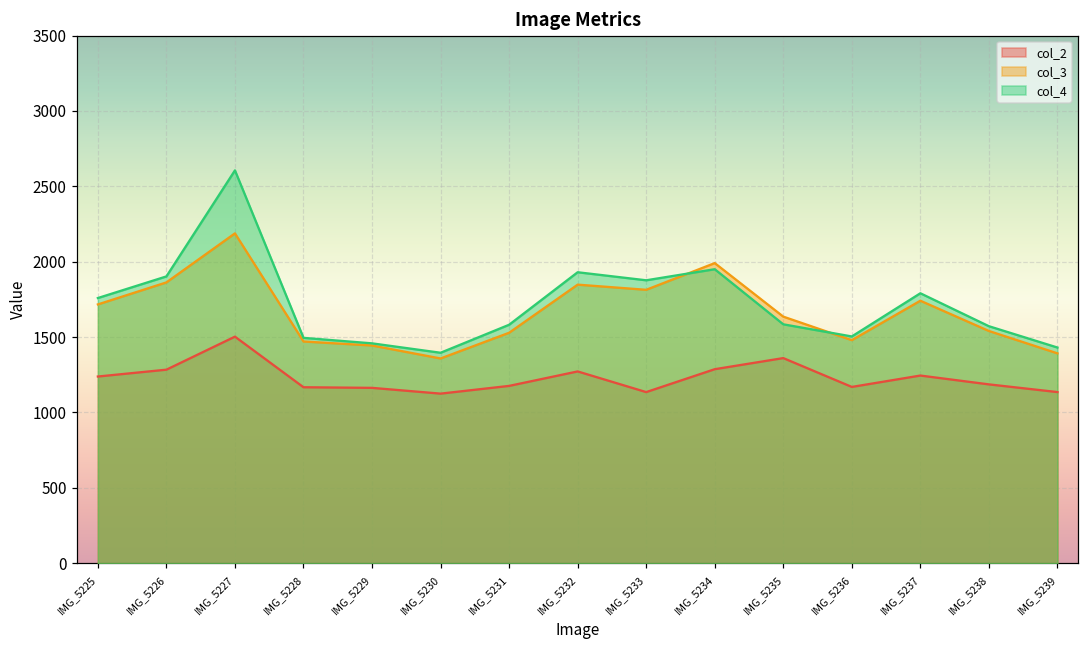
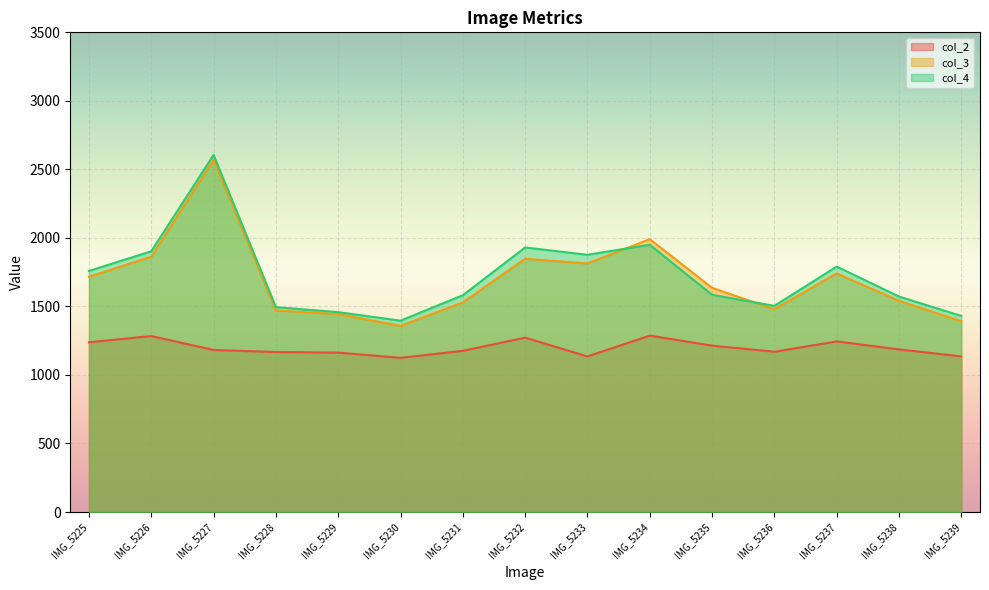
  {
    "col_2": {
      "IMG_5225": 1240,
      "IMG_5226": 1280,
-     "IMG_5227": 1500,
+     "IMG_5227": 1180,
      "IMG_5228": 1170,
      "IMG_5229": 1160,
      "IMG_5230": 1120,
      "IMG_5231": 1180,
      "IMG_5232": 1270,
      "IMG_5233": 1140,
      "IMG_5234": 1290,
-     "IMG_5235": 1360,
+     "IMG_5235": 1210,
      "IMG_5236": 1170,
      "IMG_5237": 1240,
      "IMG_5238": 1190,
      "IMG_5239": 1140
    },
    "col_3": {
      "IMG_5225": 1720,
      "IMG_5226": 1860,
-     "IMG_5227": 2190,
+     "IMG_5227": 2570,
      "IMG_5228": 1470,
      "IMG_5230": 1360,
      "IMG_5231": 1530,
      "IMG_5232": 1850,
      "IMG_5233": 1810,
      "IMG_5234": 1990,
      "IMG_5235": 1640,
      "IMG_5236": 1480,
      "IMG_5237": 1740,
      "IMG_5238": 1540,
      "IMG_5239": 1390
    },
    "col_4": {
      "IMG_5225": 1760,
      "IMG_5226": 1900,
      "IMG_5227": 2610,
      "IMG_5228": 1490,
      "IMG_5230": 1400,
      "IMG_5231": 1580,
      "IMG_5232": 1930,
      "IMG_5233": 1880,
      "IMG_5234": 1950,
      "IMG_5235": 1580,
      "IMG_5236": 1500,
      "IMG_5237": 1790,
      "IMG_5238": 1570,
      "IMG_5239": 1430
    }
  }
